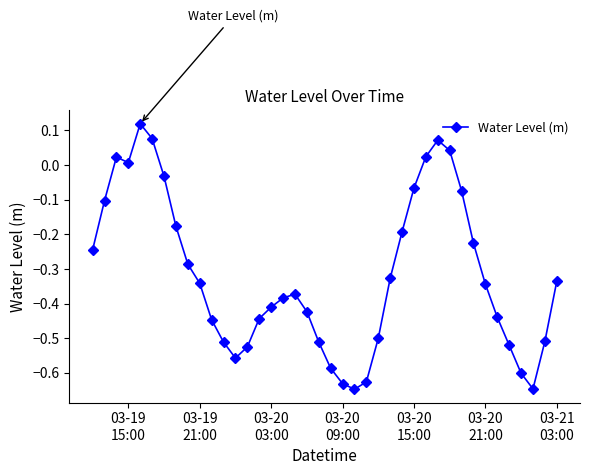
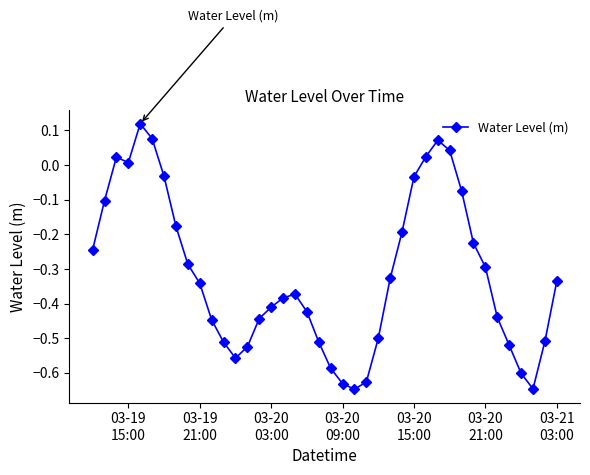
  {
    "03-19 15:00": 0.01,
    "03-19 21:00": -0.34,
    "03-20 03:00": -0.41,
    "03-20 09:00": -0.63,
-   "03-20 15:00": -0.07,
-   "03-20 21:00": -0.34,
+   "03-20 15:00": -0.03,
+   "03-20 21:00": -0.29,
    "03-21 03:00": -0.34
  }
